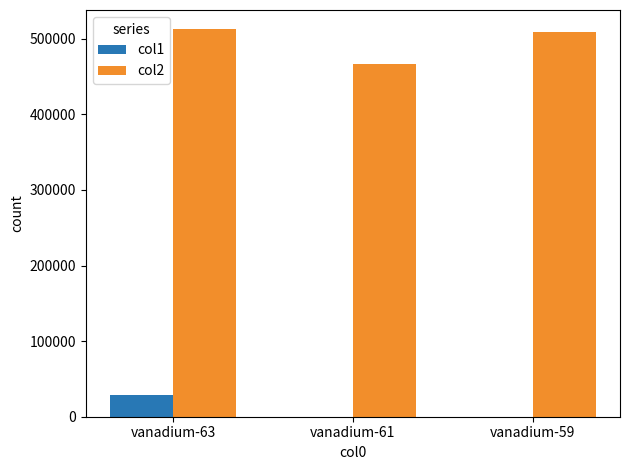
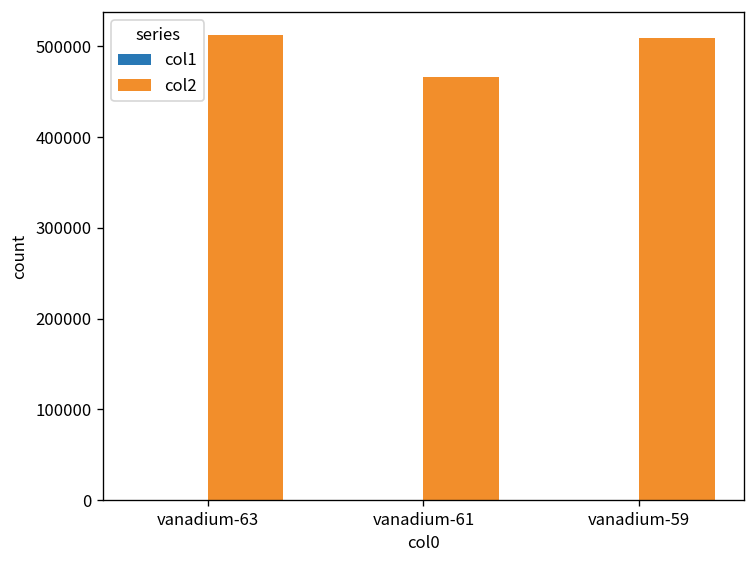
  {
    "col1": {
-     "vanadium-63": 30000
+     "vanadium-63": 0
    },
    "col2": {
      "vanadium-63": 510000,
      "vanadium-61": 470000,
      "vanadium-59": 510000
    }
  }
